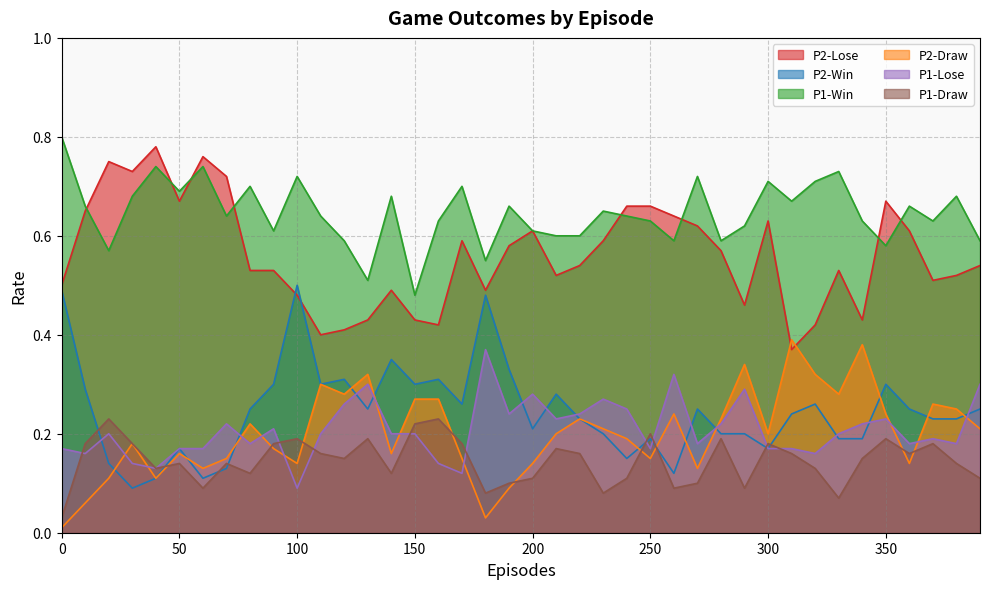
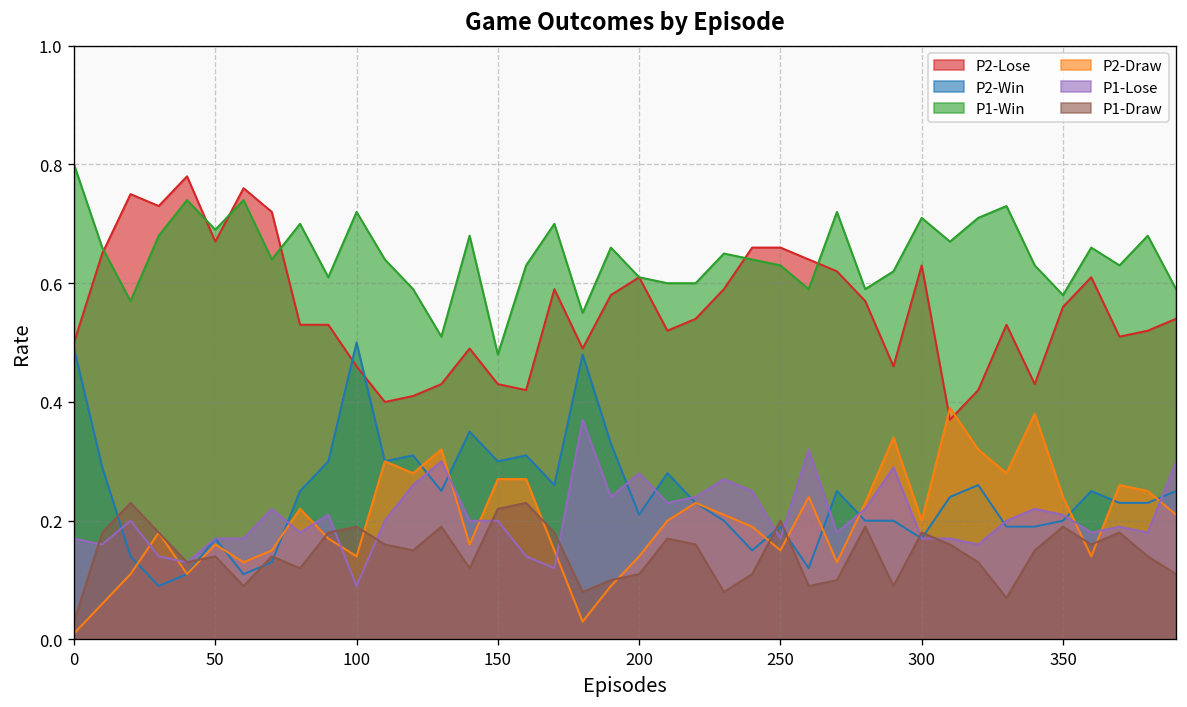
  {
    "P2-Lose": {
      "0": 0.50,
      "50": 0.67,
-     "100": 0.48,
+     "100": 0.46,
      "150": 0.43,
      "250": 0.66,
      "300": 0.63,
-     "350": 0.67
+     "350": 0.56
    },
    "P2-Win": {
      "0": 0.49,
      "100": 0.5,
      "150": 0.3,
      "200": 0.21,
      "250": 0.19,
-     "350": 0.3
+     "350": 0.2
    },
    "P1-Win": {
      "0": 0.80,
      "50": 0.69,
      "100": 0.72,
      "150": 0.48,
      "250": 0.63,
      "300": 0.71,
      "350": 0.58
    },
    "P2-Draw": {
      "0": 0.01,
      "50": 0.16,
      "100": 0.14,
      "150": 0.27,
      "200": 0.14,
      "250": 0.15,
      "300": 0.20,
      "350": 0.24
    },
    "P1-Lose": {
      "0": 0.17,
      "100": 0.09,
      "150": 0.20,
      "200": 0.28,
      "250": 0.17,
-     "350": 0.23
+     "350": 0.21
    },
    "P1-Draw": {
      "0": 0.03,
      "50": 0.14,
      "100": 0.19,
      "150": 0.22,
      "200": 0.11,
      "250": 0.20,
      "300": 0.18,
      "350": 0.19
    }
  }
